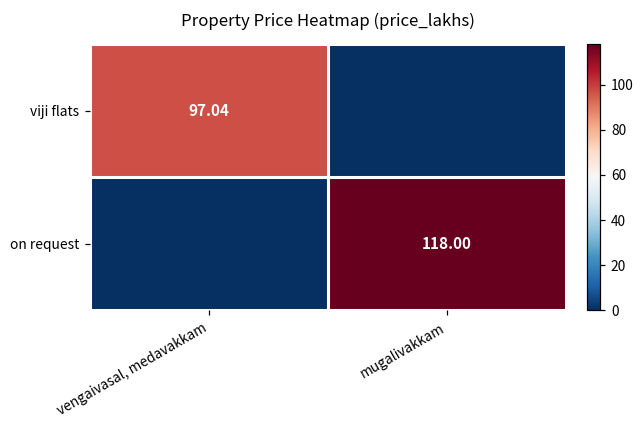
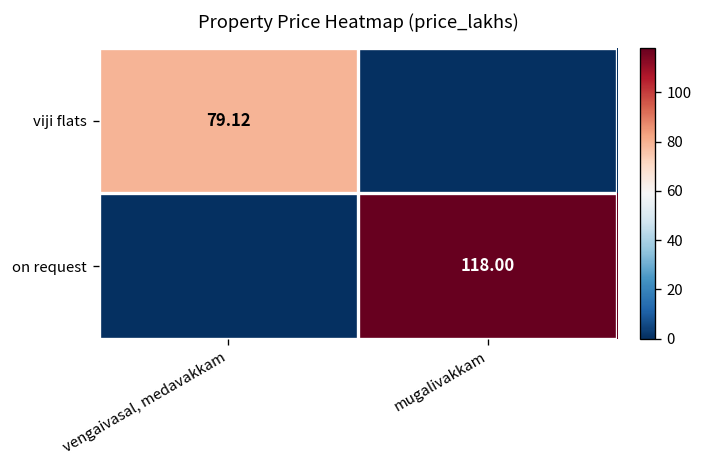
  {
    "viji flats": {
-     "vengaivasal, medavakkam": 97.04
+     "vengaivasal, medavakkam": 79.12
    },
    "on request": {
      "mugalivakkam": 118.00
    }
  }
